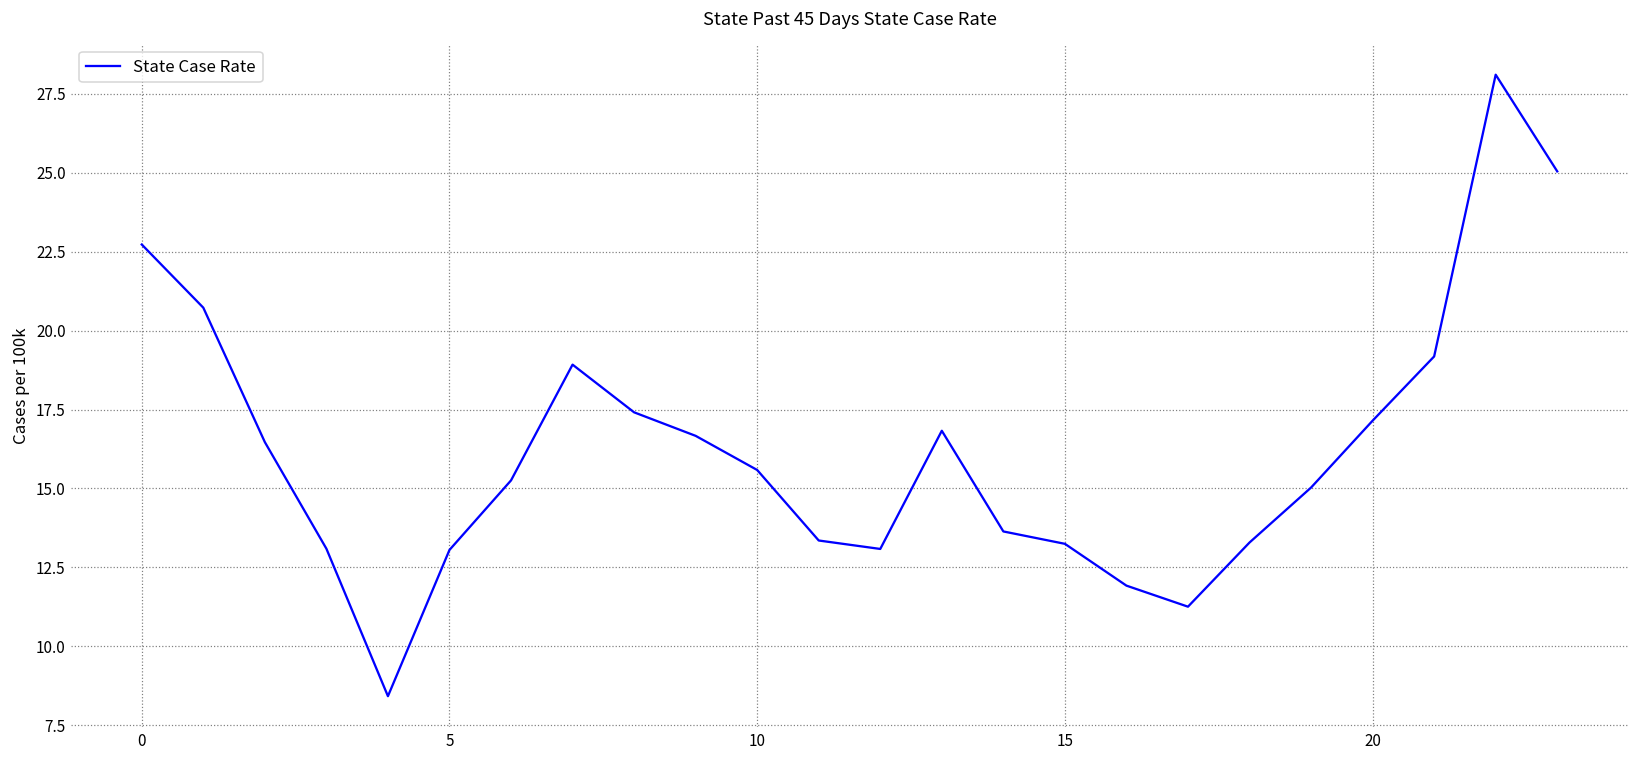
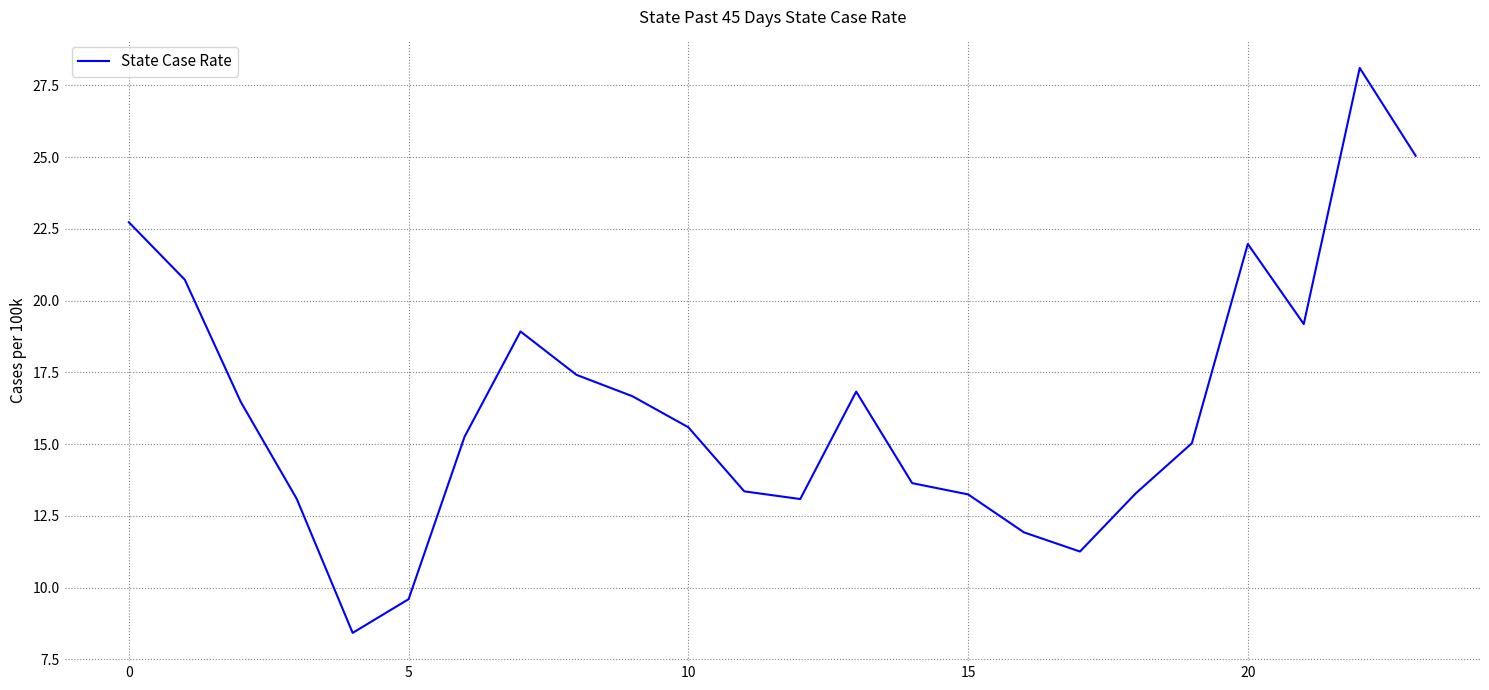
  {
    "0": 22.7,
-   "5": 13.1,
+   "5": 9.6,
    "10": 15.6,
    "15": 13.2,
-   "20": 17.1
+   "20": 22.0
  }
